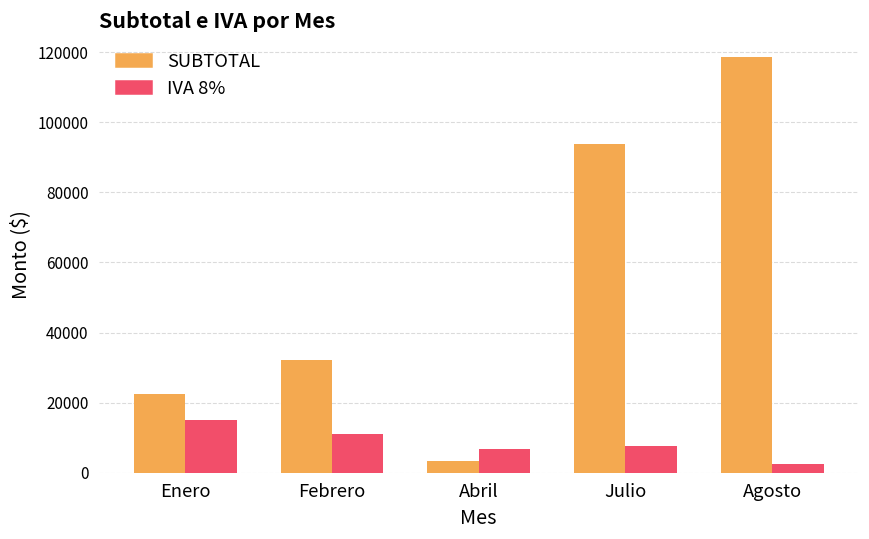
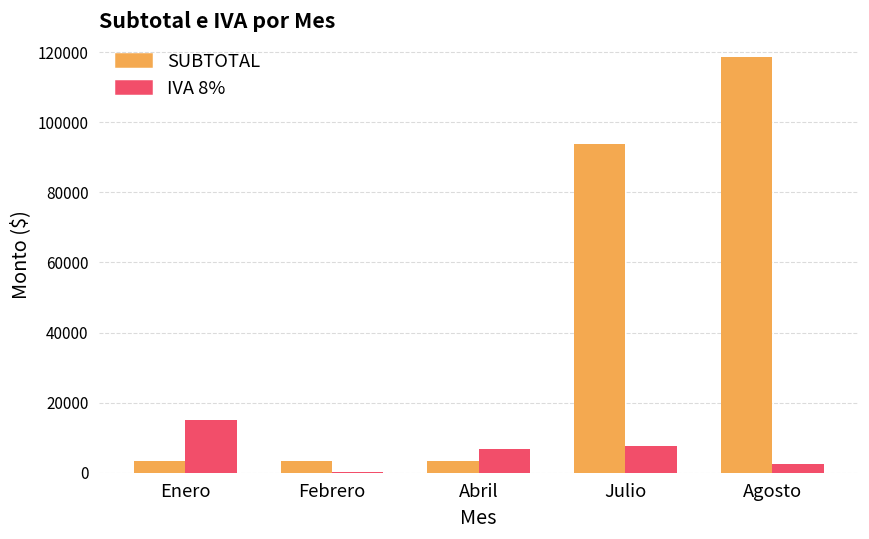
  {
    "SUBTOTAL": {
-     "Enero": 22000,
-     "Febrero": 32000,
+     "Enero": 3000,
+     "Febrero": 3000,
      "Abril": 3000,
      "Julio": 94000,
      "Agosto": 119000
    },
    "IVA 8%": {
      "Enero": 15000,
-     "Febrero": 11000,
+     "Febrero": 0,
      "Abril": 7000,
      "Julio": 8000,
      "Agosto": 2000
    }
  }
